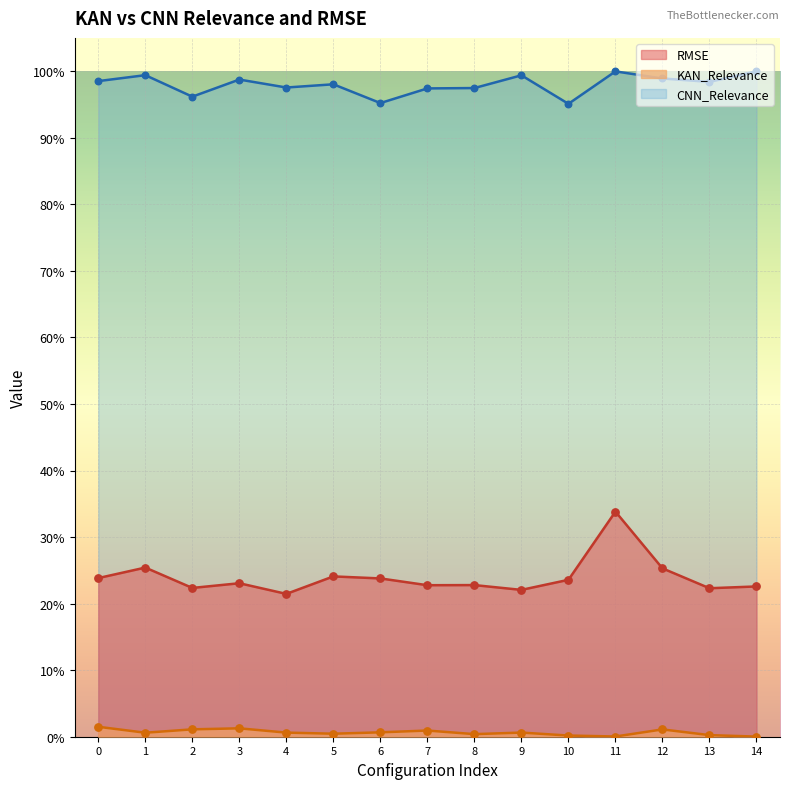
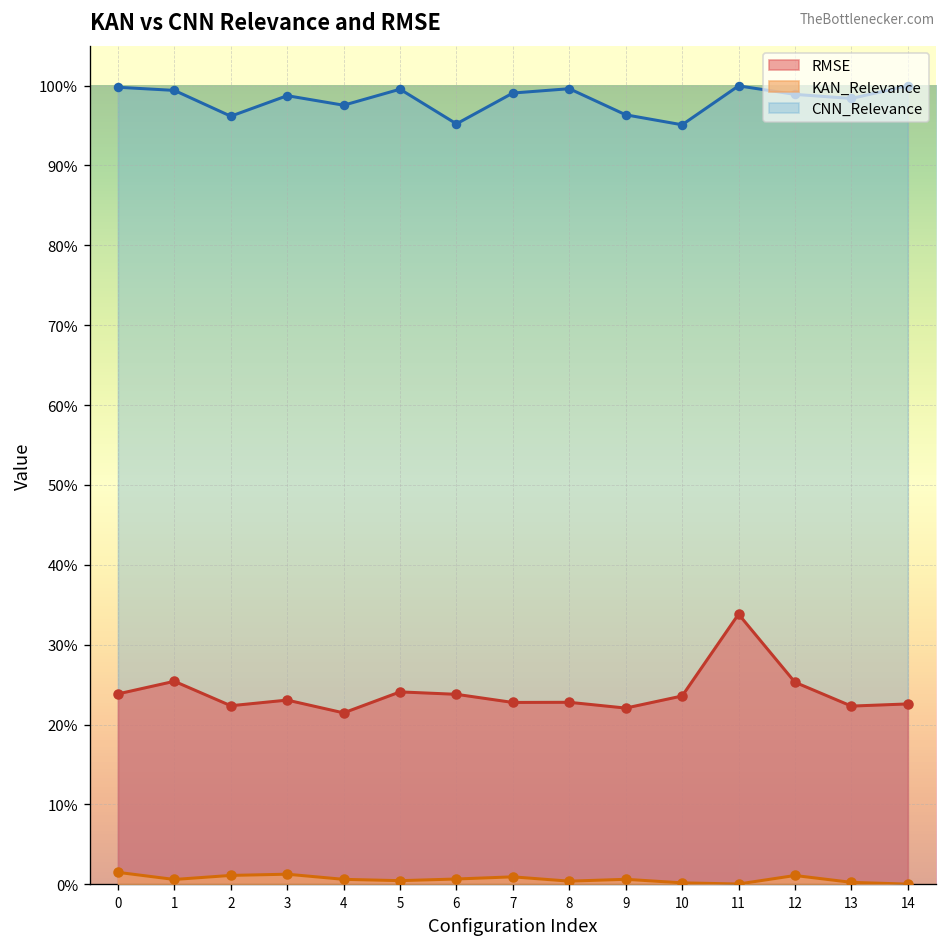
  {
    "CNN_Relevance": {
-     "0": "99%",
+     "0": "100%",
      "1": "99%",
      "2": "96%",
      "3": "99%",
      "4": "98%",
-     "5": "98%",
+     "5": "100%",
      "6": "95%",
-     "7": "97%",
-     "8": "97%",
-     "9": "99%",
+     "7": "99%",
+     "8": "100%",
+     "9": "96%",
      "10": "95%",
      "11": "100%"
    }
  }
